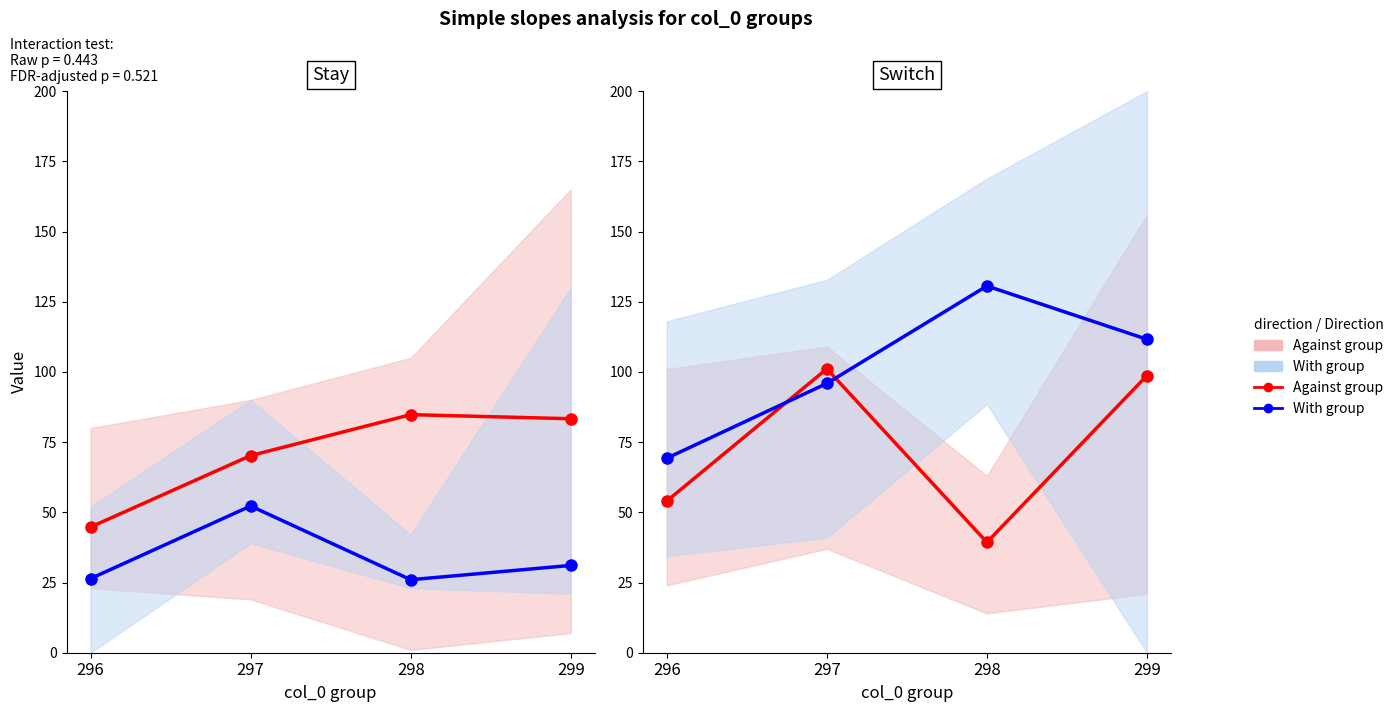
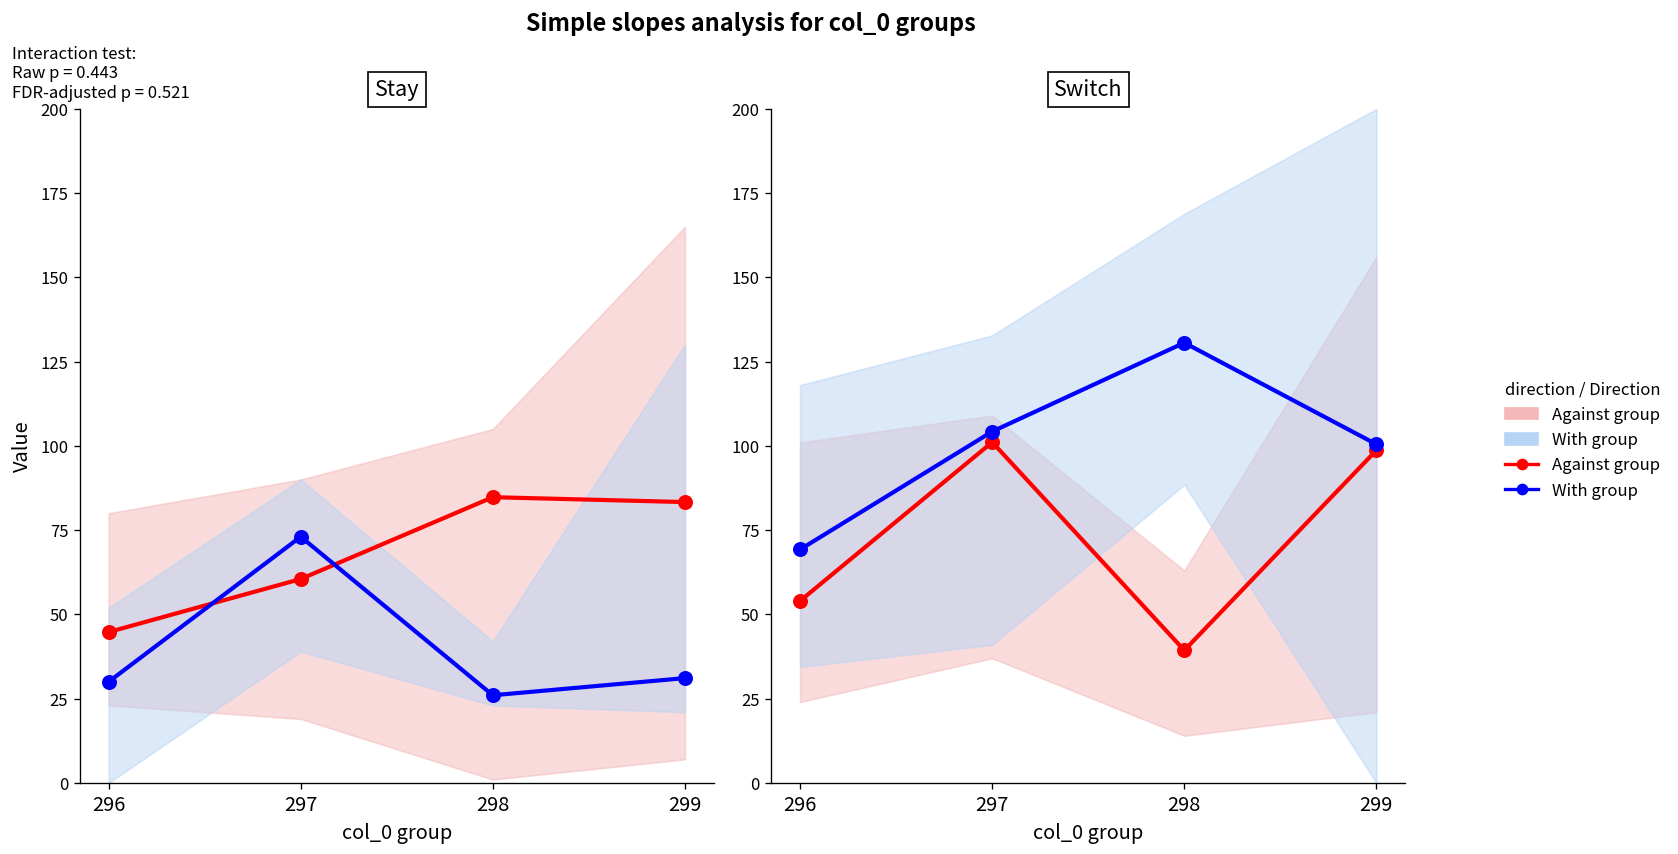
  {
    "Stay": {
      "Against group": {
        "296": 45,
-       "297": 70,
+       "297": 61,
        "298": 85,
        "299": 83
      },
      "With group": {
-       "296": 26,
-       "297": 52,
+       "296": 30,
+       "297": 73,
        "298": 26,
        "299": 31
      }
    },
    "Switch": {
      "Against group": {
        "296": 54,
        "297": 101,
        "298": 39,
        "299": 99
      },
      "With group": {
        "296": 69,
-       "297": 96,
+       "297": 104,
        "298": 131,
-       "299": 112
+       "299": 100
      }
    }
  }
